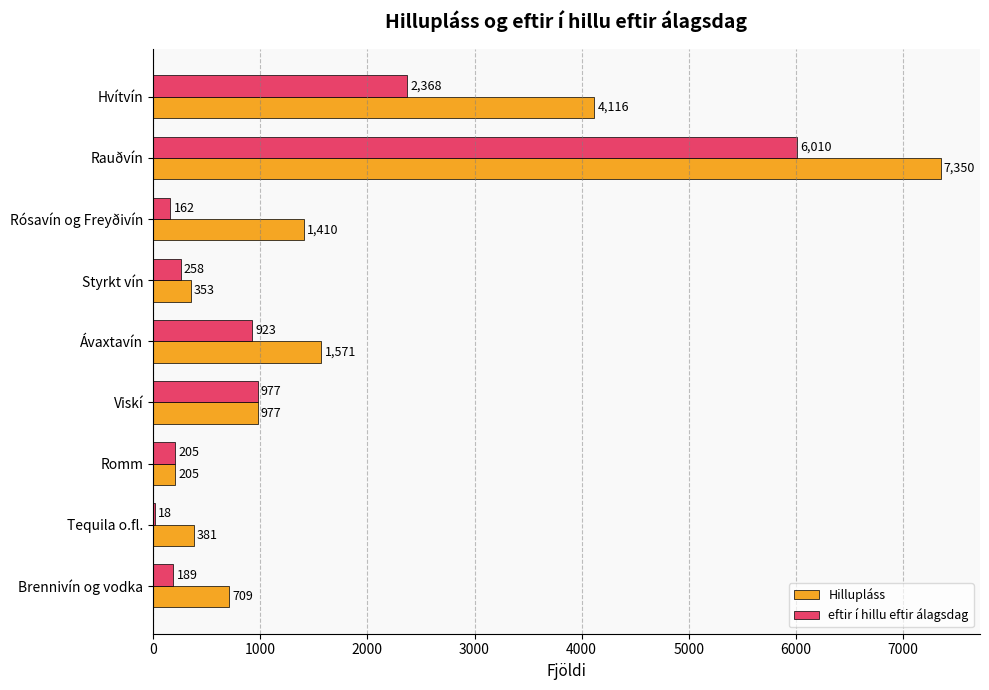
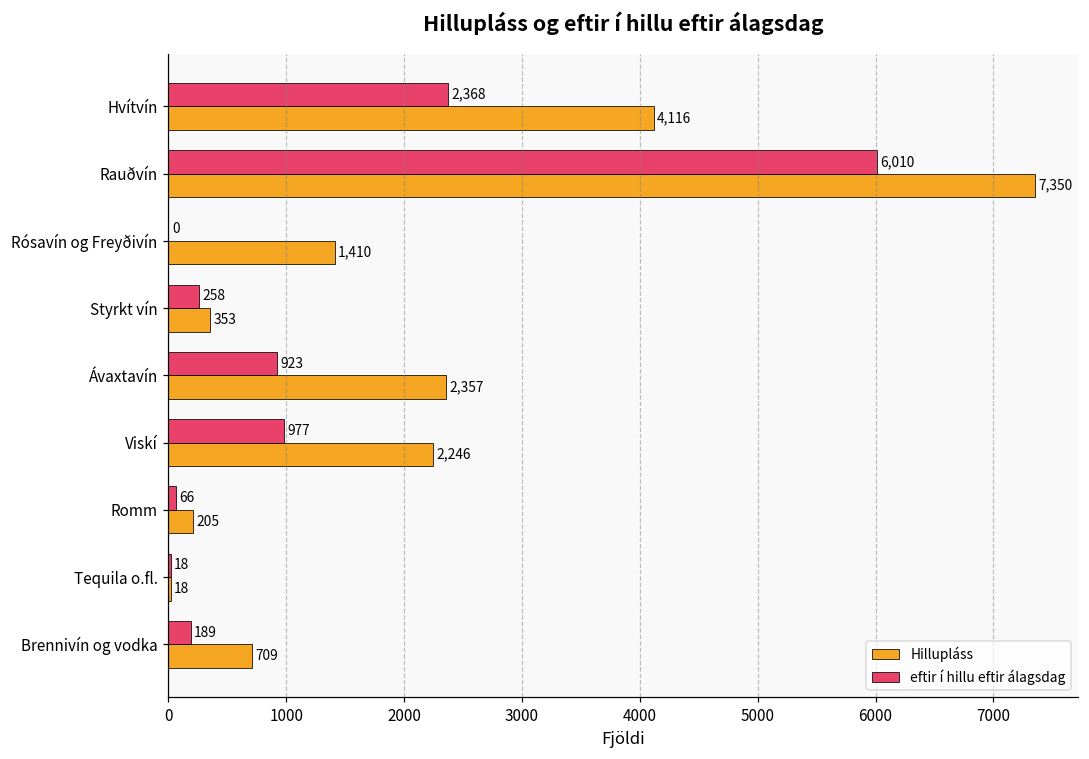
  {
    "Hillupláss": {
      "Hvítvín": "4,116",
      "Rauðvín": "7,350",
      "Rósavín og Freyðivín": "1,410",
      "Styrkt vín": "353",
-     "Ávaxtavín": "1,571",
-     "Viskí": "977",
+     "Ávaxtavín": "2,357",
+     "Viskí": "2,246",
      "Romm": "205",
-     "Tequila o.fl.": "381",
+     "Tequila o.fl.": "18",
      "Brennivín og vodka": "709"
    },
    "eftir í hillu eftir álagsdag": {
      "Hvítvín": "2,368",
      "Rauðvín": "6,010",
-     "Rósavín og Freyðivín": "162",
+     "Rósavín og Freyðivín": "0",
      "Styrkt vín": "258",
      "Ávaxtavín": "923",
      "Viskí": "977",
-     "Romm": "205",
+     "Romm": "66",
      "Tequila o.fl.": "18",
      "Brennivín og vodka": "189"
    }
  }
